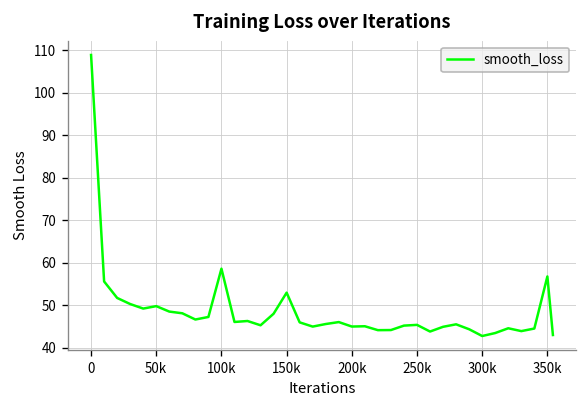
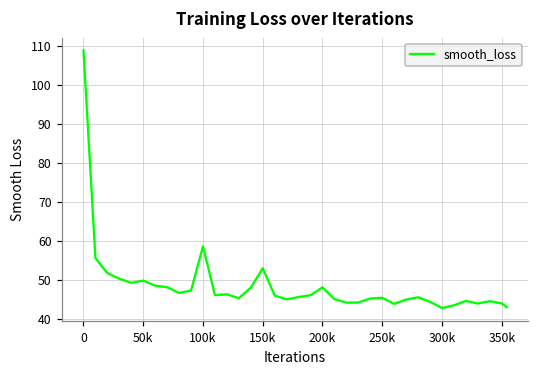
  {
    "0": 109,
    "50k": 50,
    "100k": 59,
    "150k": 53,
-   "200k": 45,
+   "200k": 48,
    "250k": 45,
    "300k": 43,
-   "350k": 57
+   "350k": 44
  }
